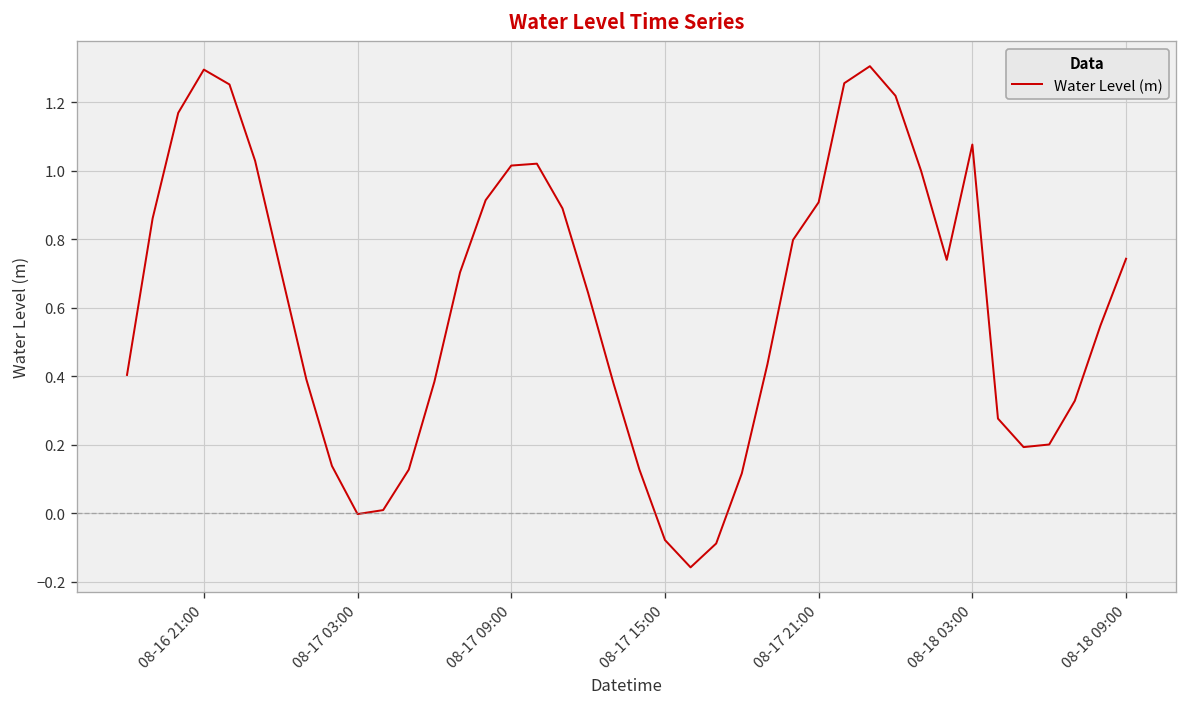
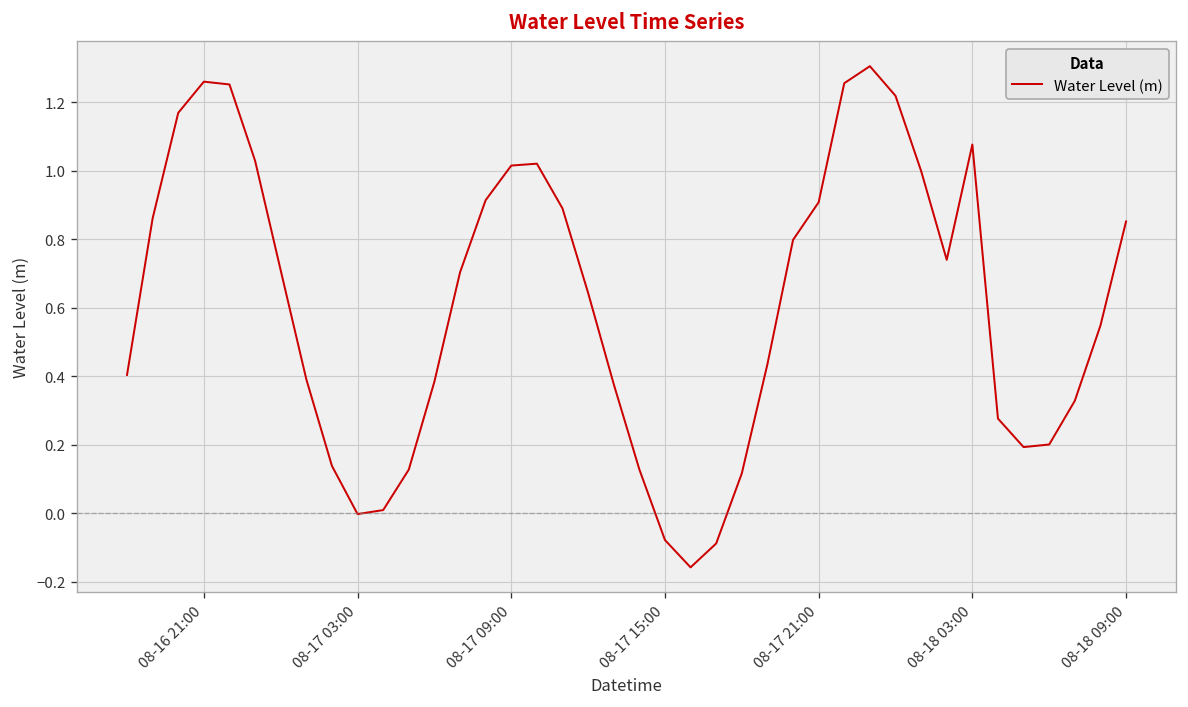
  {
-   "08-16 21:00": 1.30,
+   "08-16 21:00": 1.26,
    "08-17 03:00": 0.00,
    "08-17 09:00": 1.02,
    "08-17 15:00": -0.08,
    "08-17 21:00": 0.91,
    "08-18 03:00": 1.08,
-   "08-18 09:00": 0.74
+   "08-18 09:00": 0.85
  }
